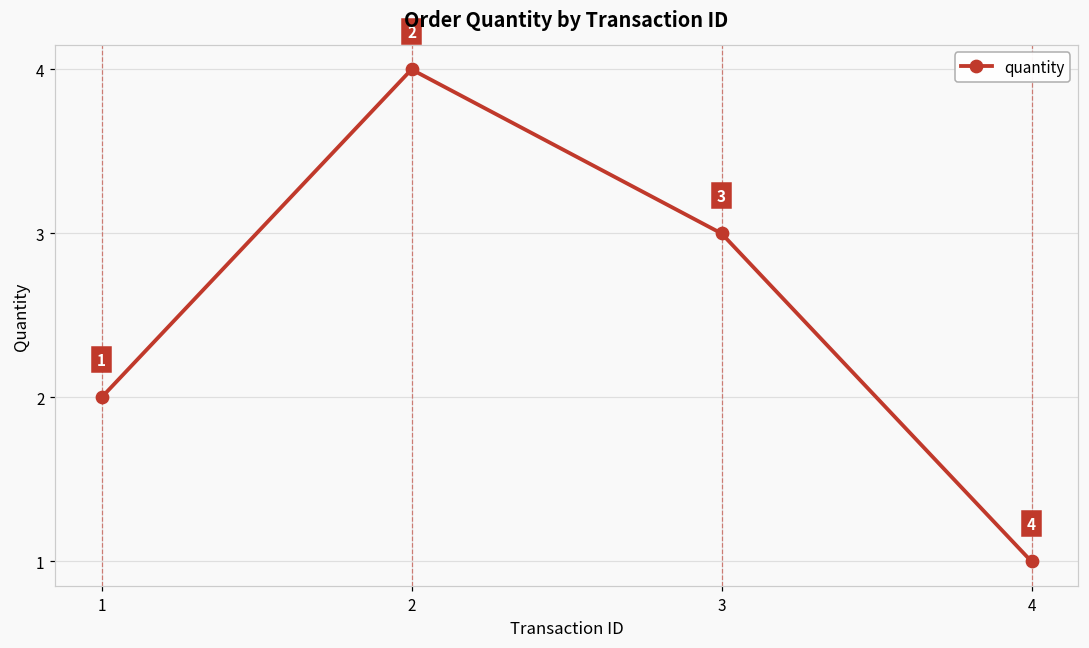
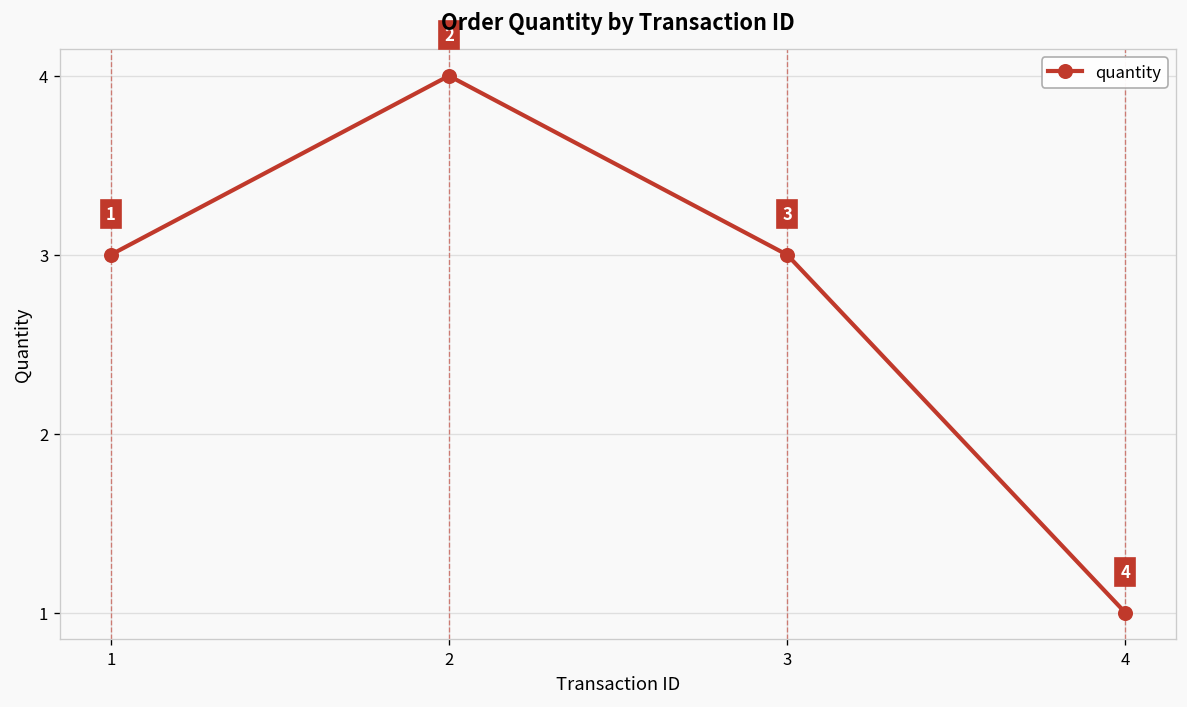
  {
-   "1": 2,
+   "1": 3,
    "2": 4,
    "4": 1
  }
